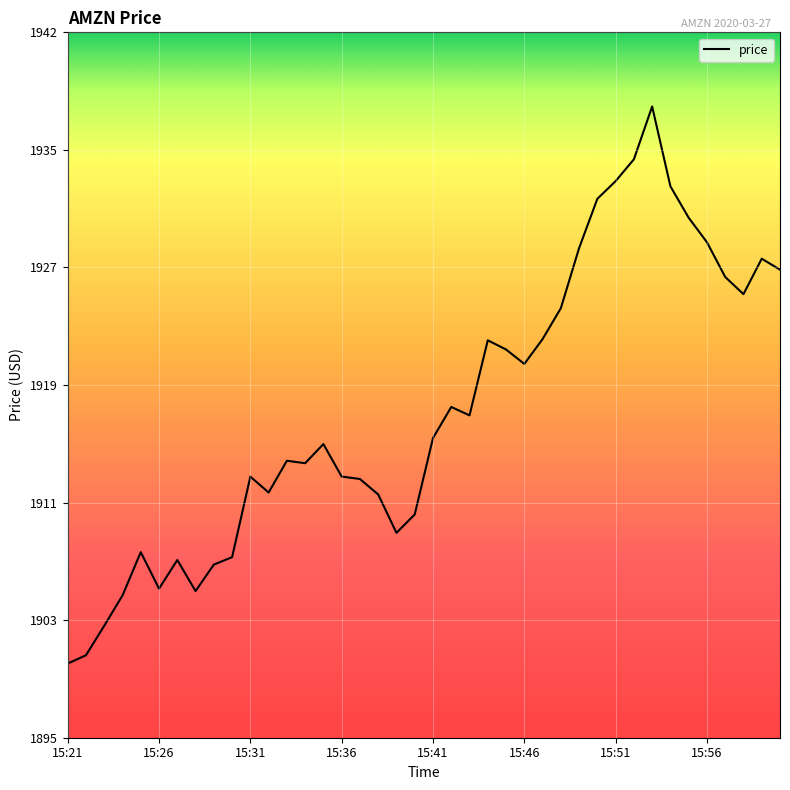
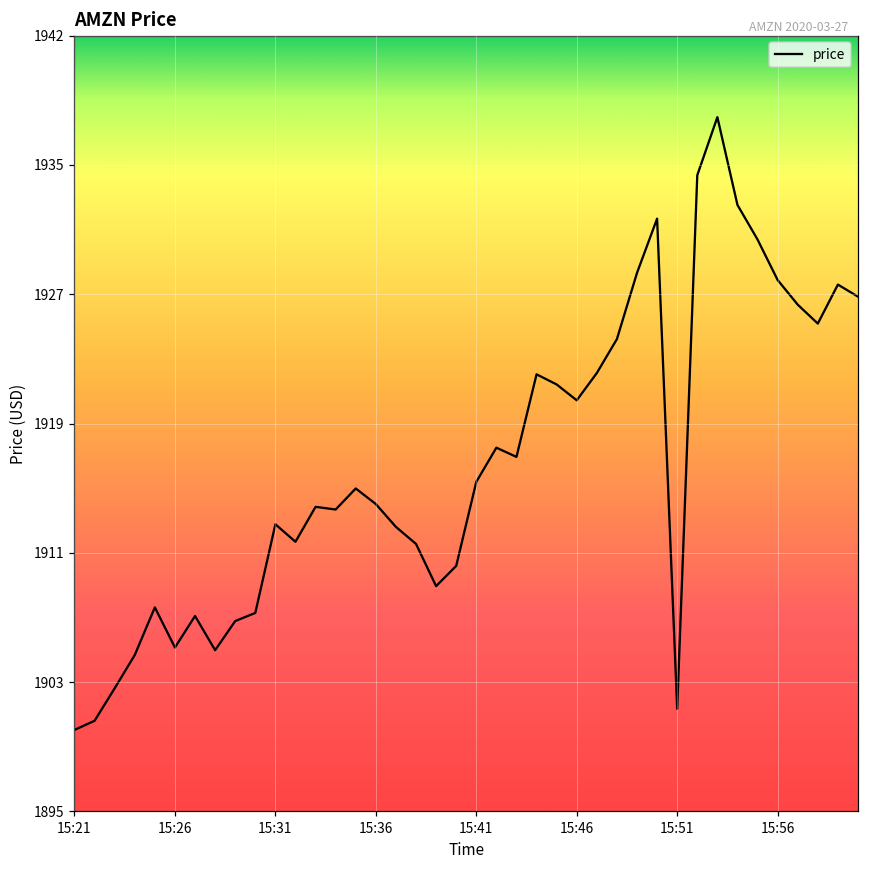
  {
    "15:21": 1900.0,
    "15:26": 1905.0,
    "15:31": 1912.6,
-   "15:36": 1912.6,
+   "15:36": 1913.8,
    "15:41": 1915.2,
    "15:46": 1920.1,
-   "15:51": 1932.5,
-   "15:56": 1928.4
+   "15:51": 1901.2,
+   "15:56": 1927.5
  }
